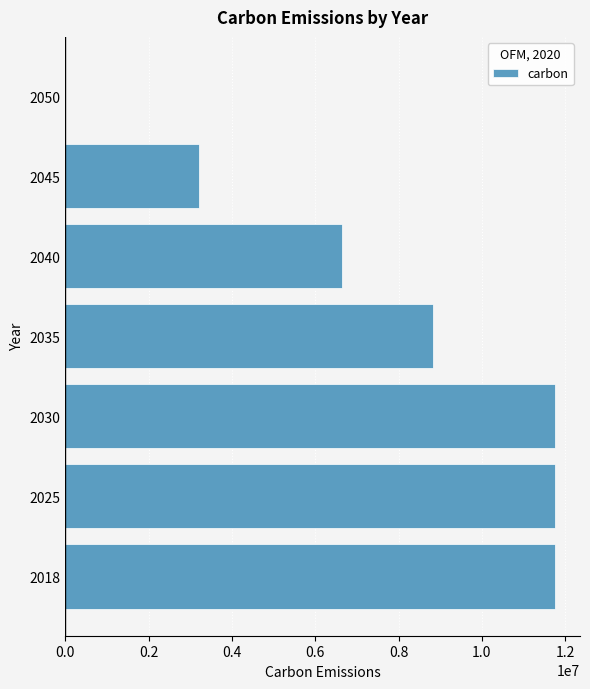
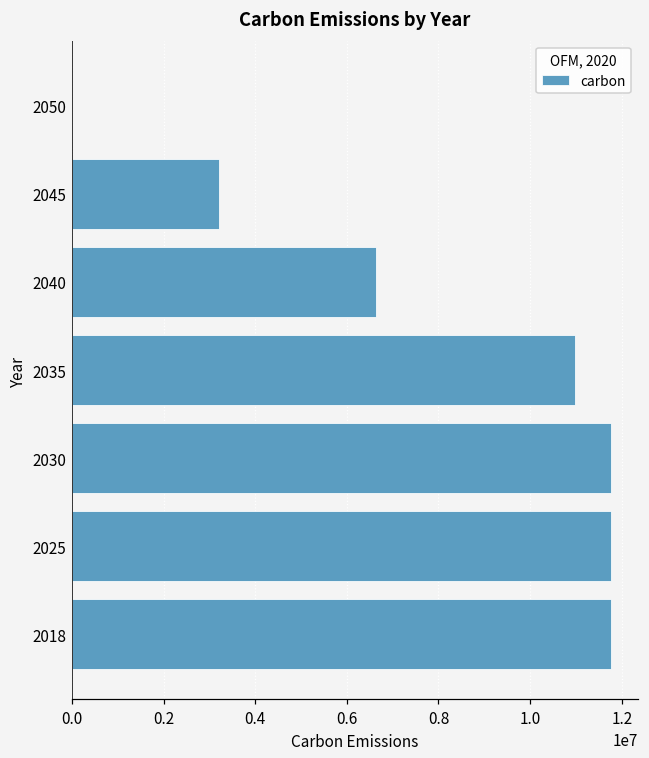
  {
    "2050": 0,
    "2045": 3200000,
    "2040": 6600000,
-   "2035": 8800000,
+   "2035": 11000000,
    "2030": 11800000,
    "2025": 11800000,
    "2018": 11800000
  }
